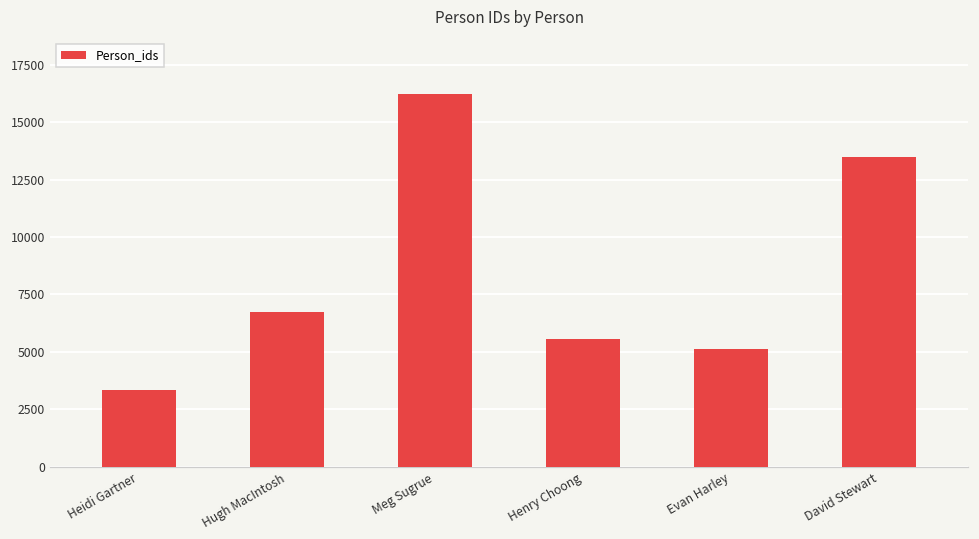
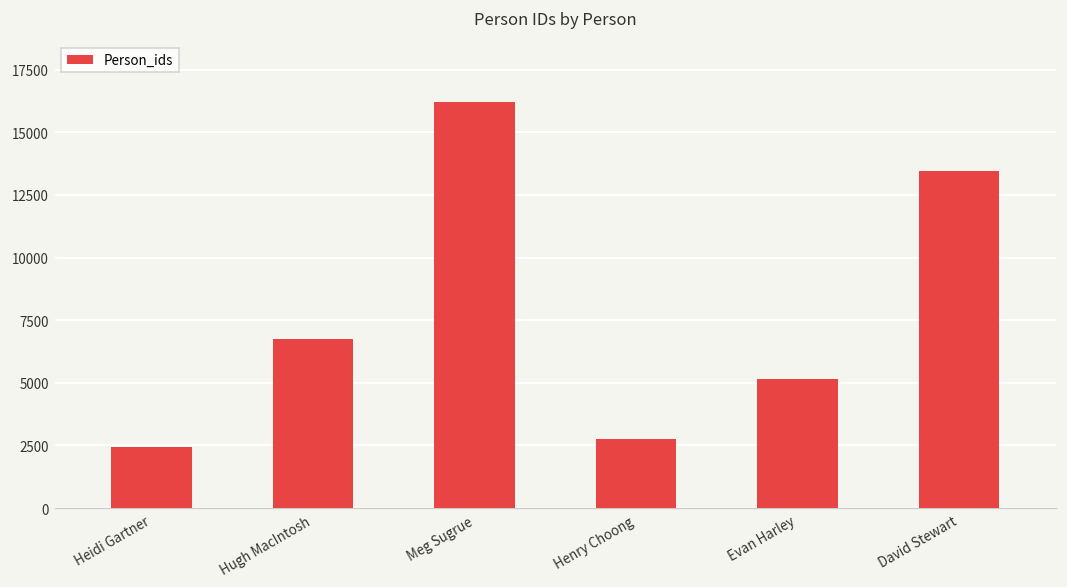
  {
-   "Heidi Gartner": 3300,
+   "Heidi Gartner": 2400,
    "Hugh MacIntosh": 6800,
    "Meg Sugrue": 16200,
-   "Henry Choong": 5600,
+   "Henry Choong": 2800,
    "Evan Harley": 5100,
    "David Stewart": 13500
  }
